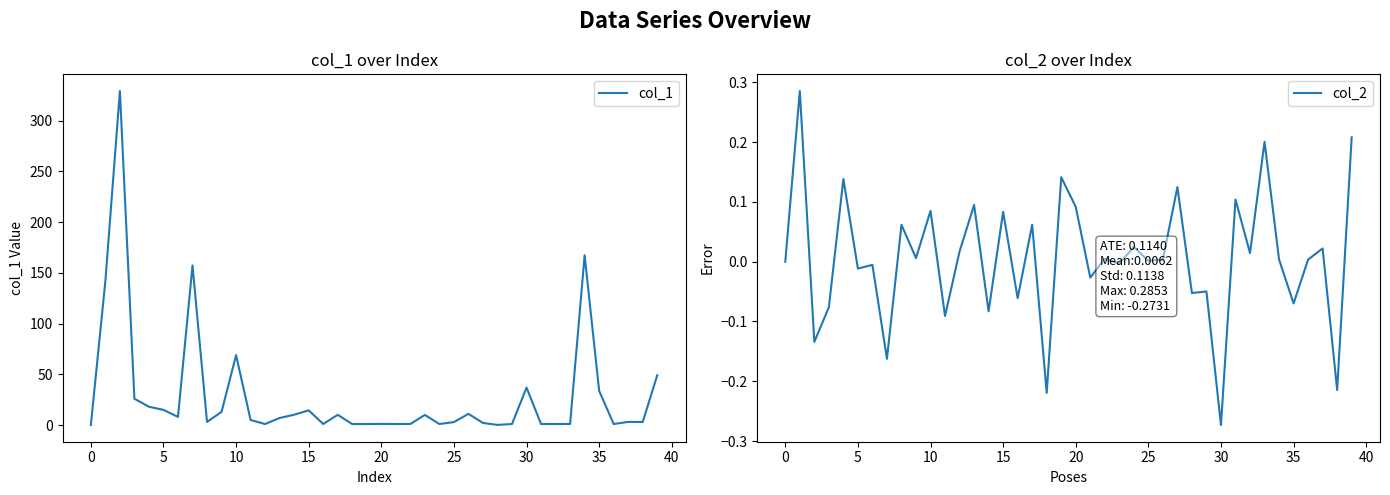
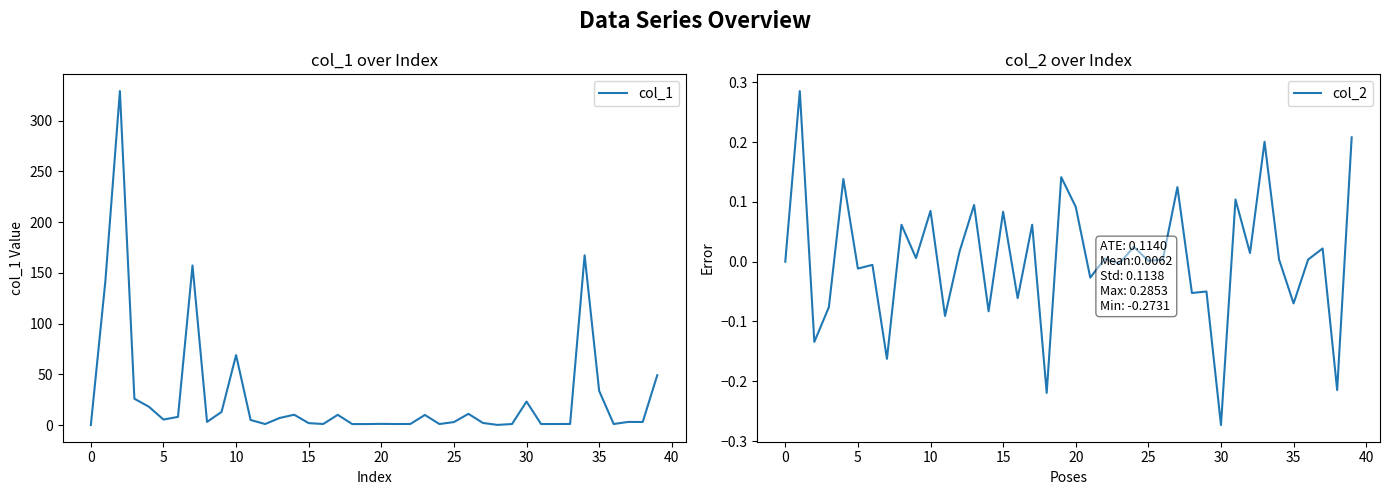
  {
    "col_1 over Index": {
      "0": 0,
-     "5": 15,
+     "5": 5,
      "10": 69,
-     "15": 14,
+     "15": 2,
      "20": 1,
      "25": 3,
-     "30": 37,
+     "30": 23,
      "35": 34
    },
    "col_2 over Index": {
      "0": 0.00,
      "5": -0.01,
      "10": 0.08,
      "15": 0.08,
      "20": 0.09,
      "30": -0.27,
      "35": -0.07
    }
  }
